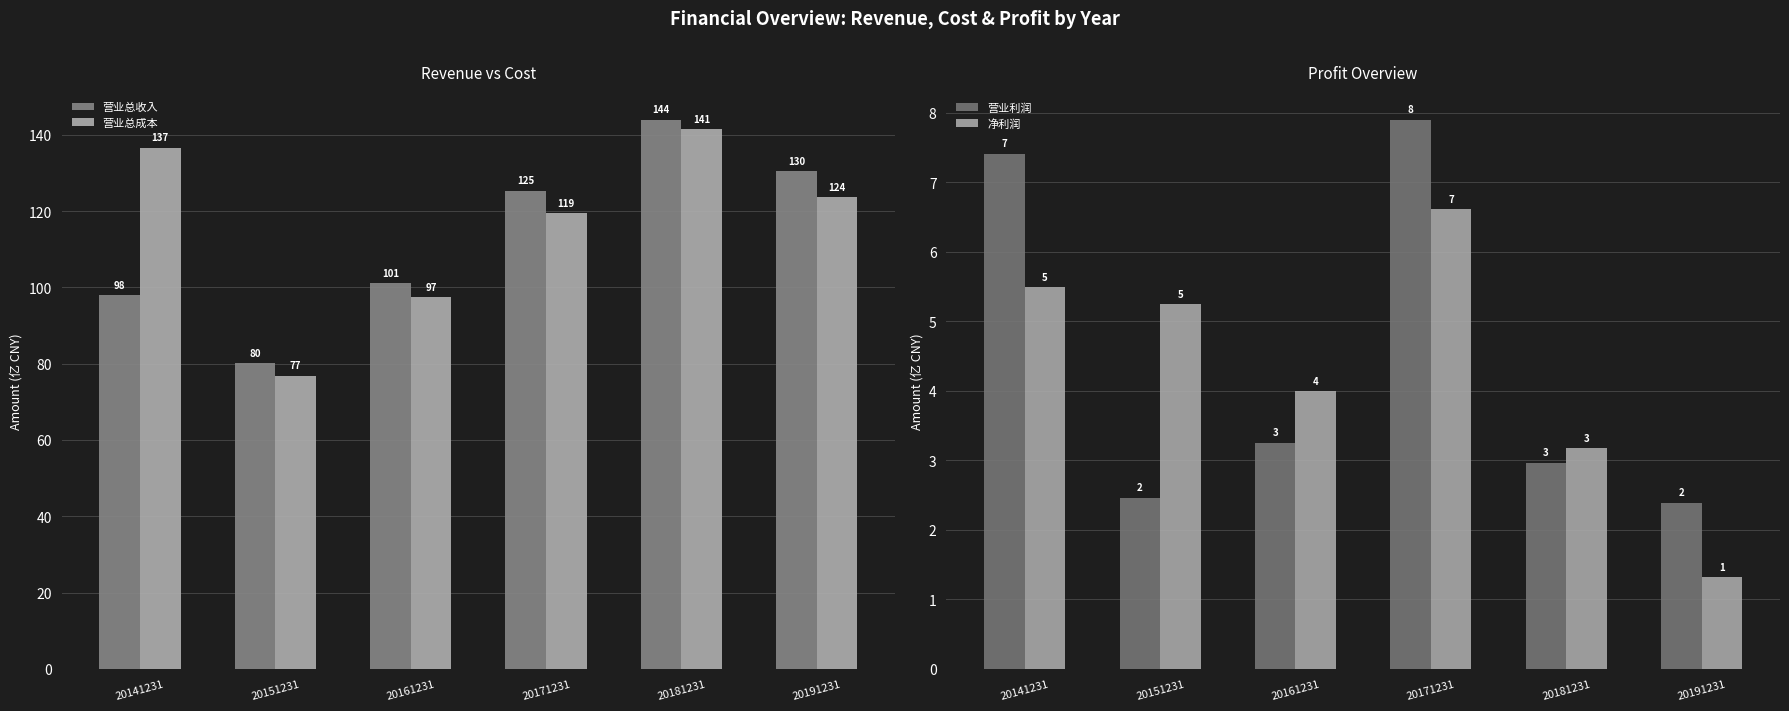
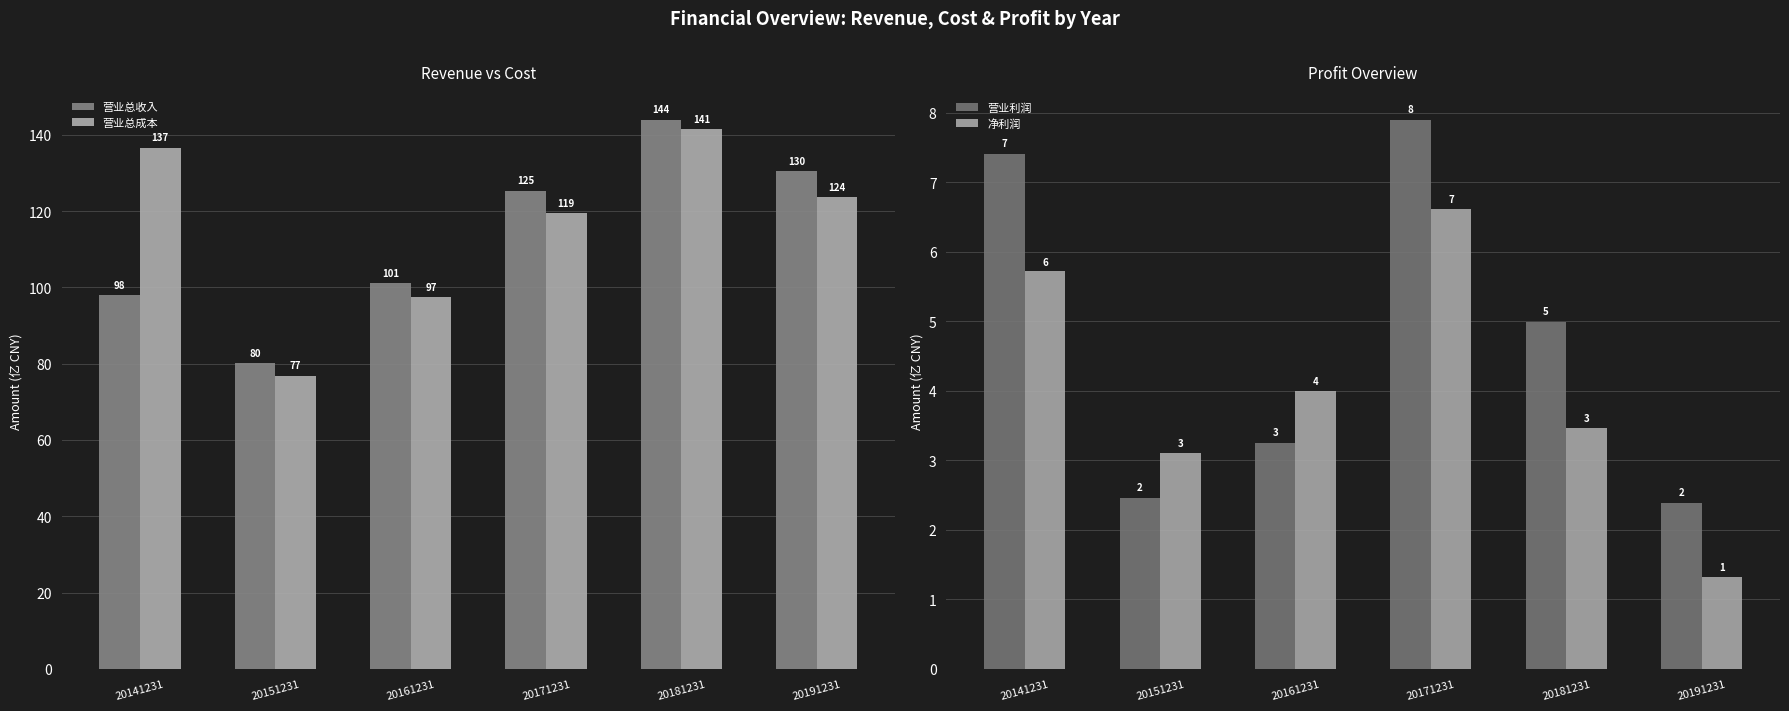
  {
    "Revenue vs Cost": {
      "营业总收入": {
        "20141231": 98,
        "20151231": 80,
        "20161231": 101,
        "20171231": 125,
        "20181231": 144,
        "20191231": 130
      },
      "营业总成本": {
        "20141231": 137,
        "20151231": 77,
        "20161231": 97,
        "20171231": 119,
        "20181231": 141,
        "20191231": 124
      }
    },
    "Profit Overview": {
      "营业利润": {
        "20141231": 7,
        "20151231": 2,
        "20161231": 3,
        "20171231": 8,
-       "20181231": 3,
+       "20181231": 5,
        "20191231": 2
      },
      "净利润": {
-       "20141231": 5,
-       "20151231": 5,
+       "20141231": 6,
+       "20151231": 3,
        "20161231": 4,
        "20171231": 7,
-       "20181231": 3.2,
+       "20181231": 3.5,
        "20191231": 1
      }
    }
  }
